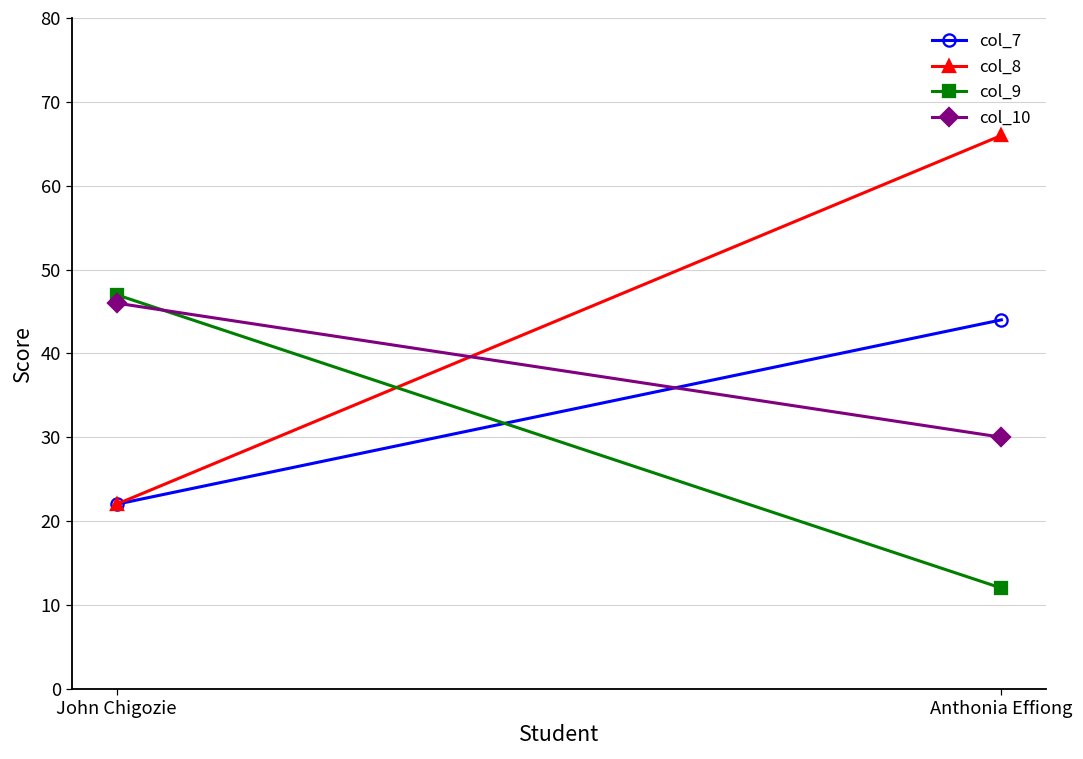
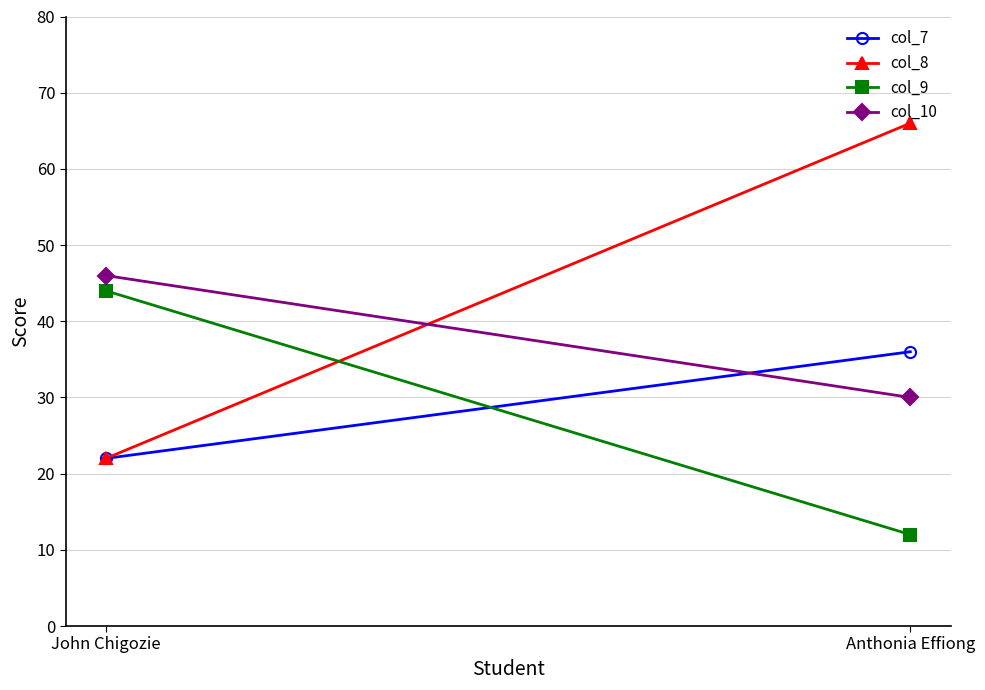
  {
    "col_7": {
-     "Anthonia Effiong": 44
+     "Anthonia Effiong": 36
    },
    "col_8": {
      "Anthonia Effiong": 66
    },
    "col_9": {
-     "John Chigozie": 47,
+     "John Chigozie": 44,
      "Anthonia Effiong": 12
    },
    "col_10": {
      "John Chigozie": 46,
      "Anthonia Effiong": 30
    }
  }
